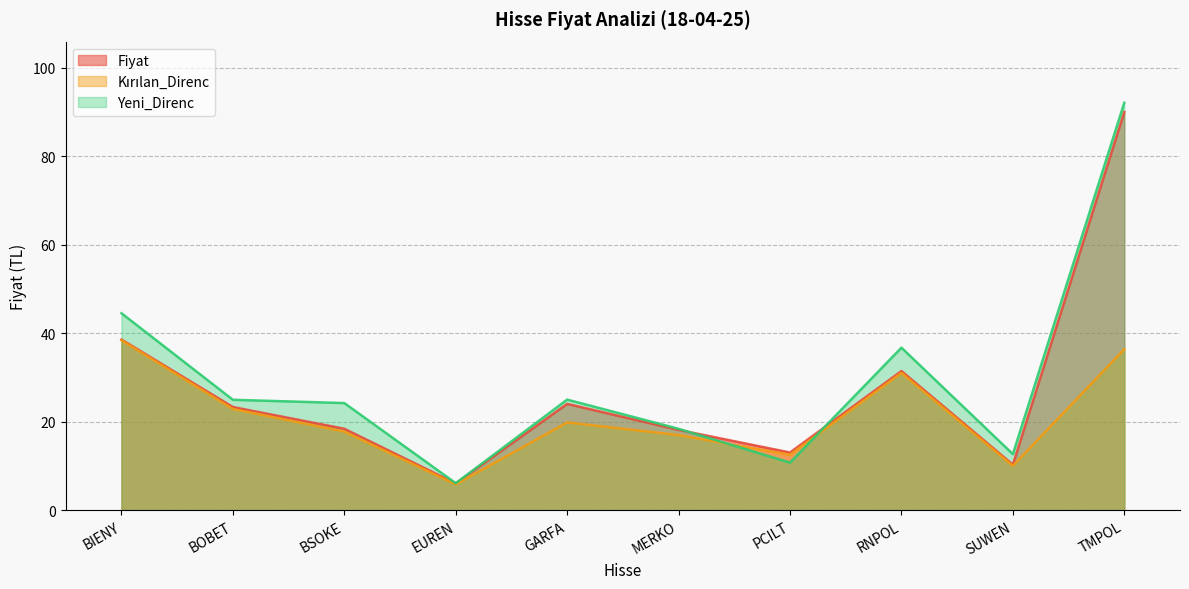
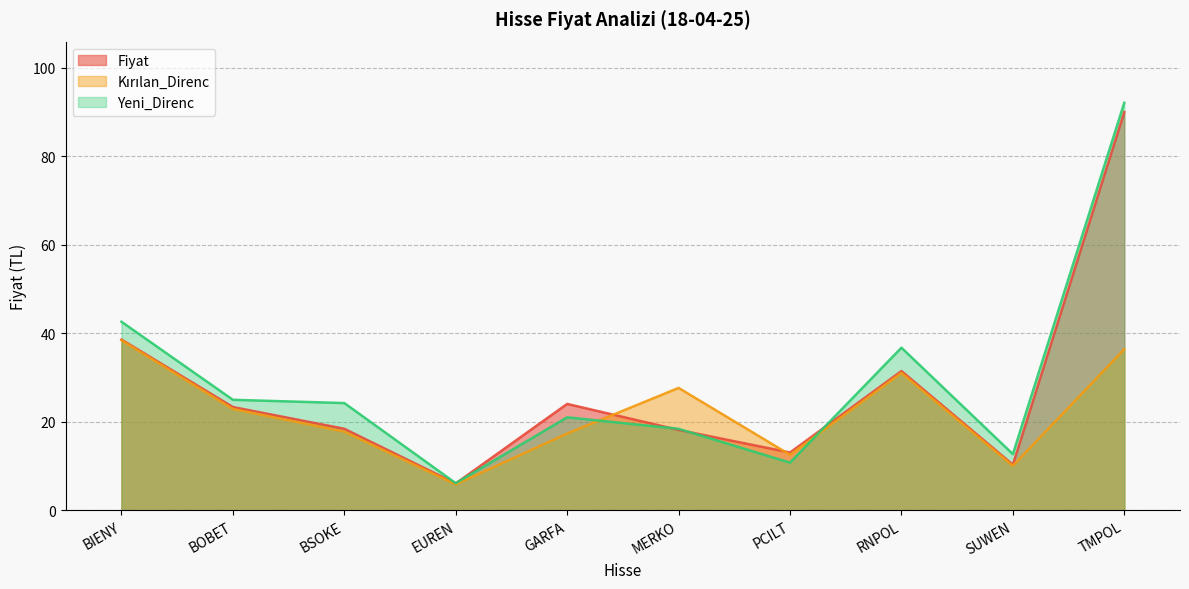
  {
    "Fiyat": {
      "BSOKE": 18,
      "GARFA": 24,
      "TMPOL": 90
    },
    "Kırılan_Direnc": {
      "BSOKE": 18,
-     "GARFA": 20,
-     "MERKO": 17,
+     "GARFA": 17,
+     "MERKO": 28,
      "TMPOL": 36
    },
    "Yeni_Direnc": {
-     "BIENY": 45,
+     "BIENY": 43,
      "BOBET": 25,
      "BSOKE": 24,
-     "GARFA": 25,
+     "GARFA": 21,
      "PCILT": 11,
      "RNPOL": 37,
      "SUWEN": 13,
      "TMPOL": 92
    }
  }
